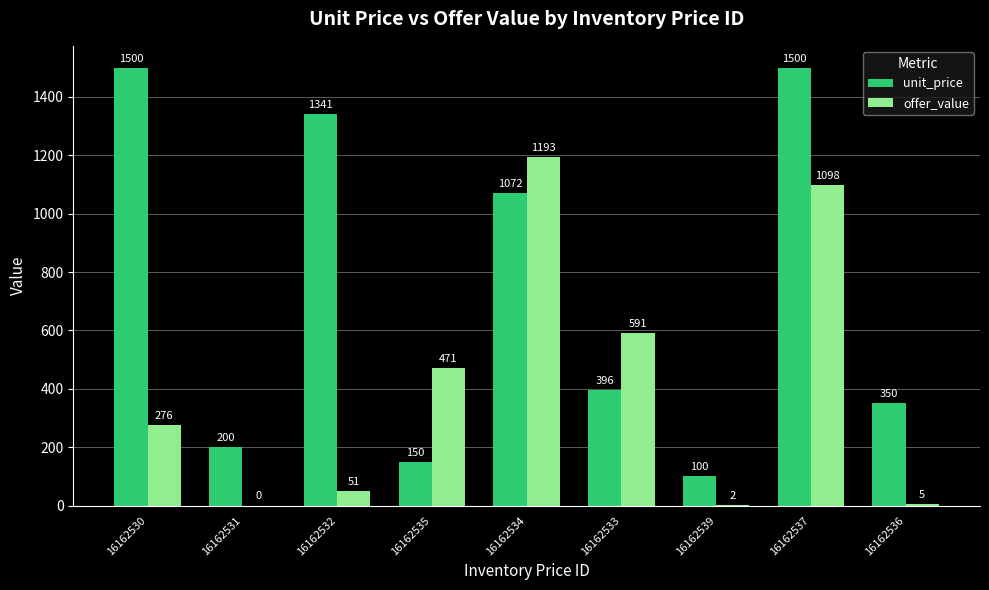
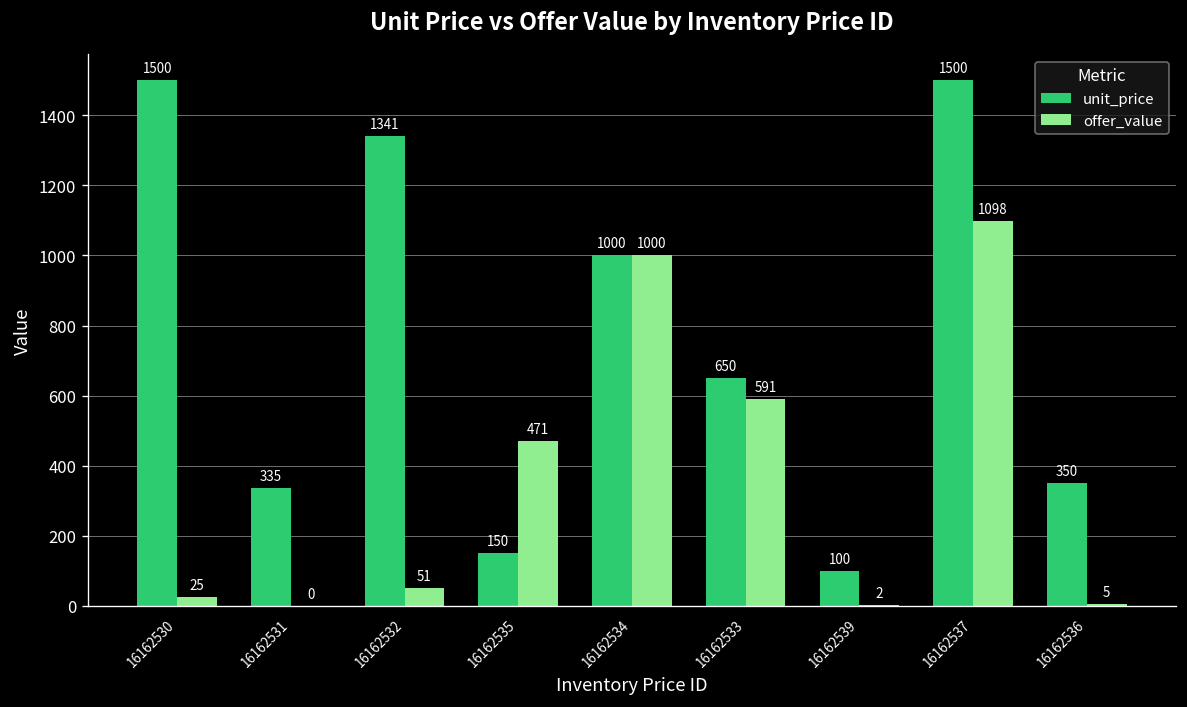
  {
    "unit_price": {
      "16162530": 1500,
-     "16162531": 200,
+     "16162531": 335,
      "16162532": 1341,
      "16162535": 150,
-     "16162534": 1072,
-     "16162533": 396,
+     "16162534": 1000,
+     "16162533": 650,
      "16162539": 100,
      "16162537": 1500,
      "16162536": 350
    },
    "offer_value": {
-     "16162530": 276,
+     "16162530": 25,
      "16162531": 0,
      "16162532": 51,
      "16162535": 471,
-     "16162534": 1193,
+     "16162534": 1000,
      "16162533": 591,
      "16162539": 2,
      "16162537": 1098,
      "16162536": 5
    }
  }
